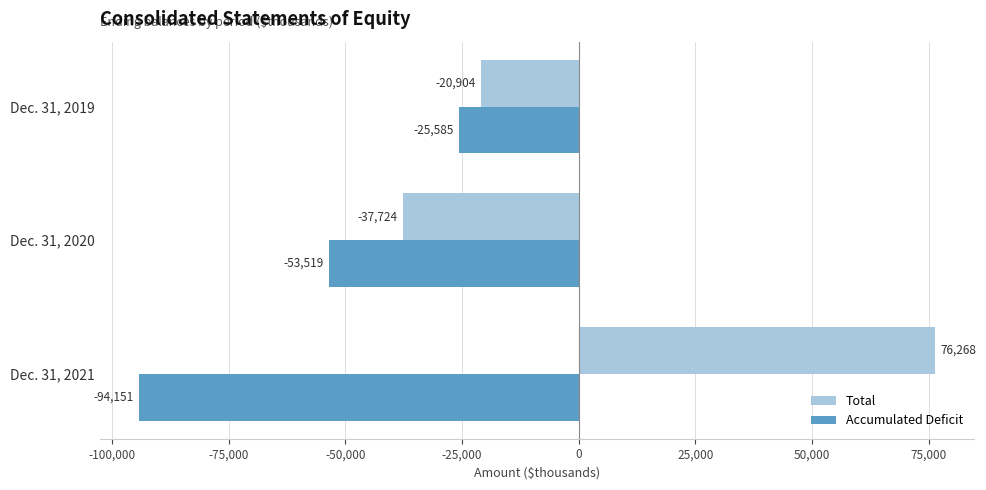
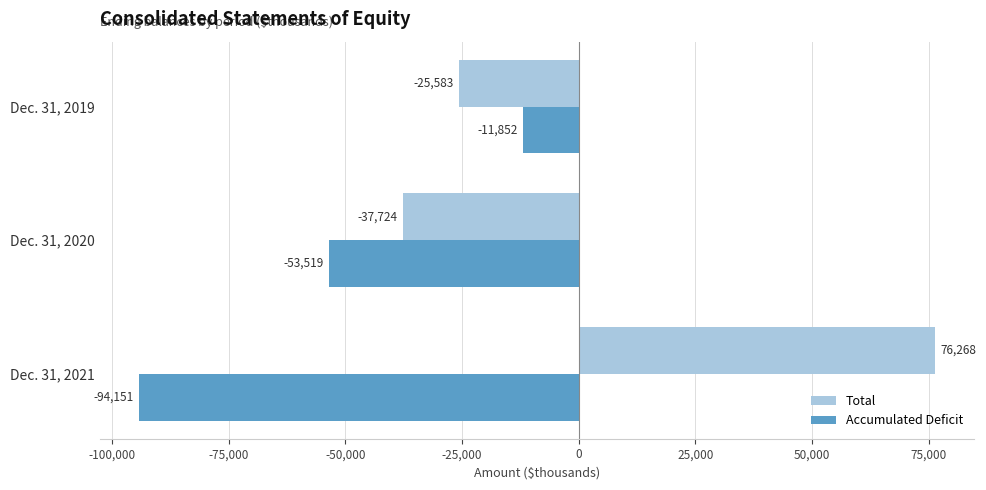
  {
    "Total": {
-     "Dec. 31, 2019": "-20,904",
+     "Dec. 31, 2019": "-25,583",
      "Dec. 31, 2020": "-37,724",
      "Dec. 31, 2021": "76,268"
    },
    "Accumulated Deficit": {
-     "Dec. 31, 2019": "-25,585",
+     "Dec. 31, 2019": "-11,852",
      "Dec. 31, 2020": "-53,519",
      "Dec. 31, 2021": "-94,151"
    }
  }
